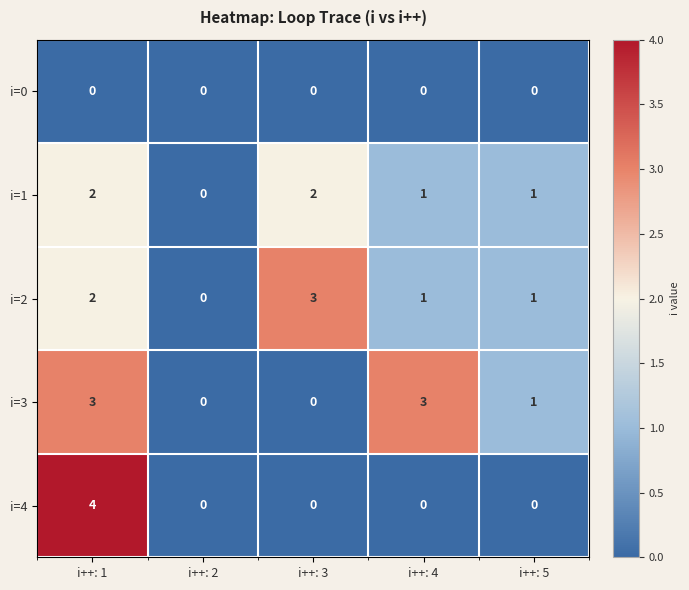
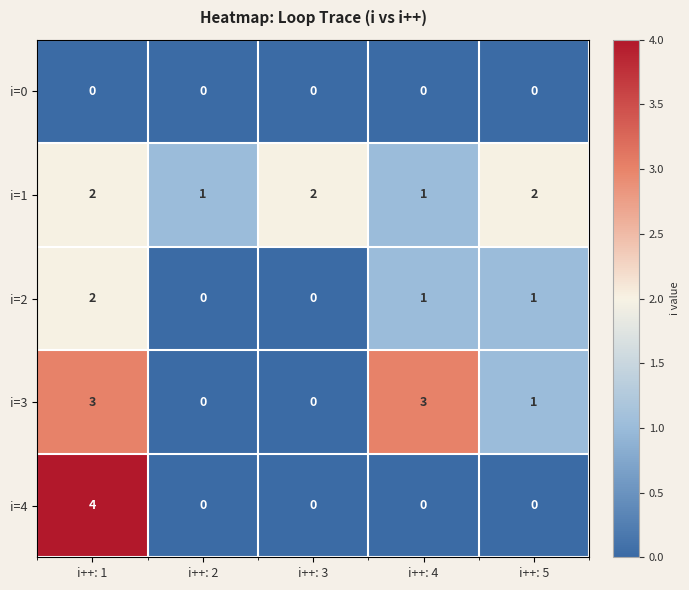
  {
    "i=0": {
      "i++: 1": 0,
      "i++: 2": 0,
      "i++: 3": 0,
      "i++: 4": 0,
      "i++: 5": 0
    },
    "i=1": {
      "i++: 1": 2,
-     "i++: 2": 0,
+     "i++: 2": 1,
      "i++: 3": 2,
      "i++: 4": 1,
-     "i++: 5": 1
+     "i++: 5": 2
    },
    "i=2": {
      "i++: 1": 2,
      "i++: 2": 0,
-     "i++: 3": 3,
+     "i++: 3": 0,
      "i++: 4": 1,
      "i++: 5": 1
    },
    "i=3": {
      "i++: 1": 3,
      "i++: 2": 0,
      "i++: 3": 0,
      "i++: 4": 3,
      "i++: 5": 1
    },
    "i=4": {
      "i++: 1": 4,
      "i++: 2": 0,
      "i++: 3": 0,
      "i++: 4": 0,
      "i++: 5": 0
    }
  }
